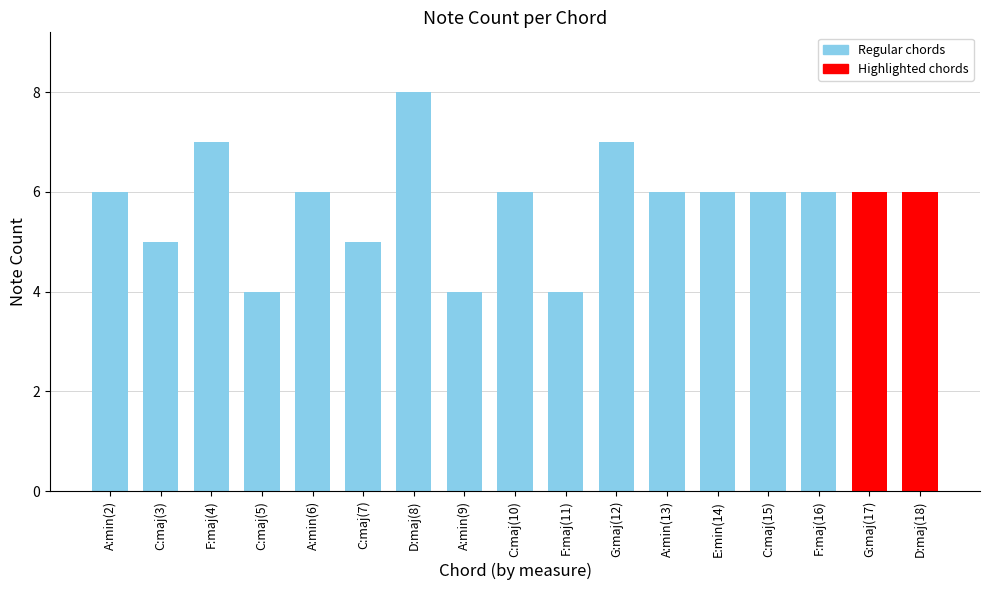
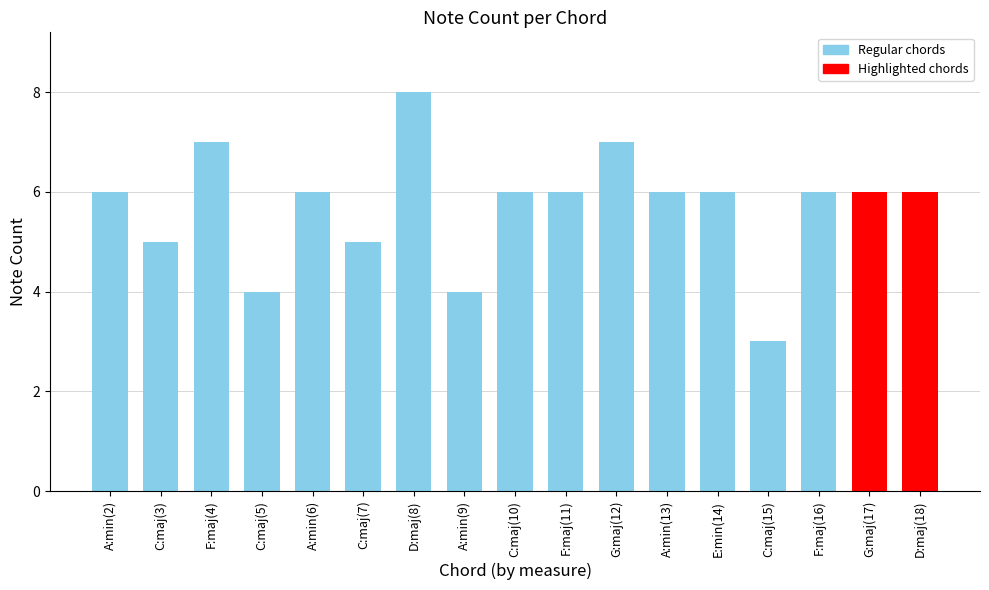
  {
    "A:min(2)": 6,
    "C:maj(3)": 5,
    "F:maj(4)": 7,
    "C:maj(5)": 4,
    "A:min(6)": 6,
    "C:maj(7)": 5,
    "D:maj(8)": 8,
    "A:min(9)": 4,
    "C:maj(10)": 6,
-   "F:maj(11)": 4,
+   "F:maj(11)": 6,
    "G:maj(12)": 7,
    "A:min(13)": 6,
    "E:min(14)": 6,
-   "C:maj(15)": 6,
+   "C:maj(15)": 3,
    "F:maj(16)": 6,
    "G:maj(17)": 6,
    "D:maj(18)": 6
  }
